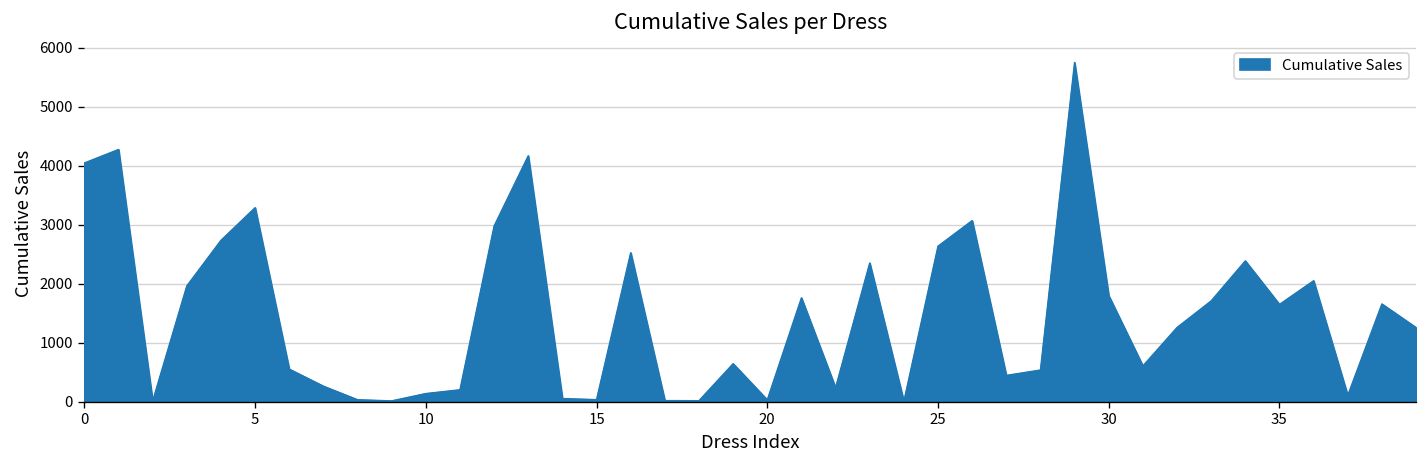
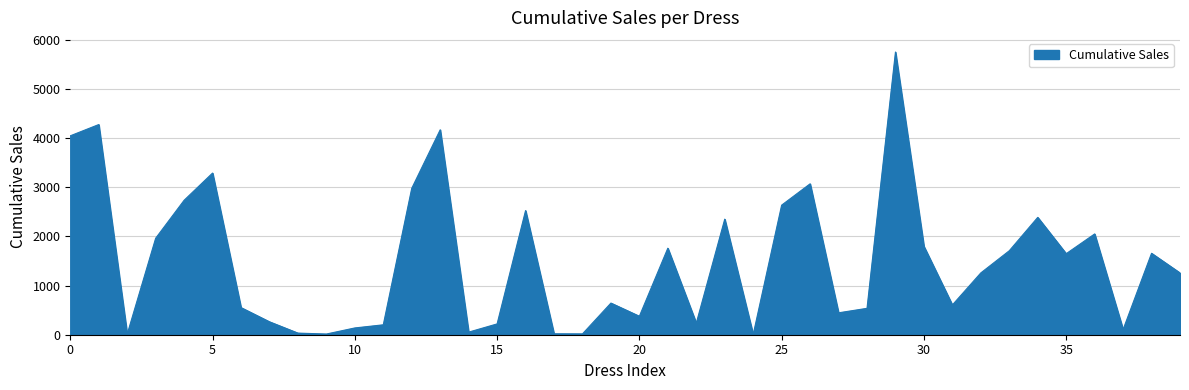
  {
    "0": 4000,
    "5": 3300,
    "10": 100,
-   "15": 0,
-   "20": 0,
+   "15": 200,
+   "20": 400,
    "25": 2600,
    "30": 1800,
    "35": 1600
  }
